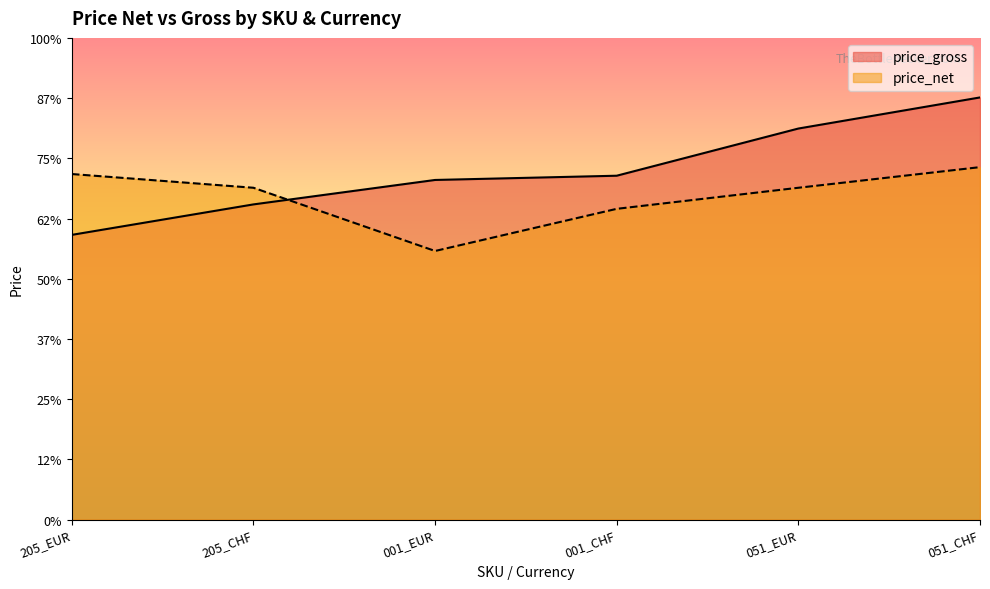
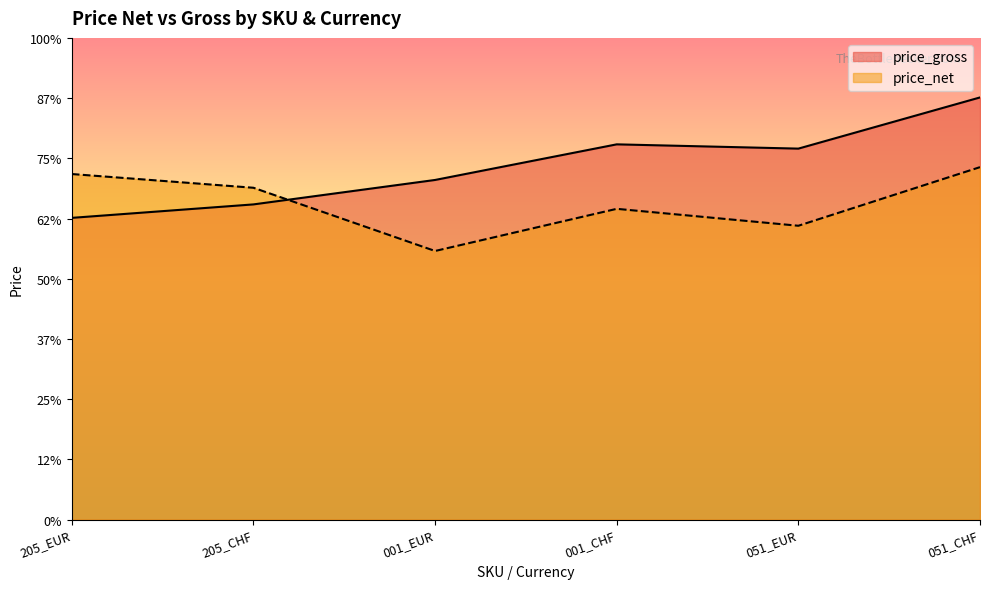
  {
    "price_gross": {
-     "205_EUR": "59%",
+     "205_EUR": "63%",
      "205_CHF": "65%",
      "001_EUR": "71%",
-     "001_CHF": "71%",
-     "051_EUR": "81%",
+     "001_CHF": "78%",
+     "051_EUR": "77%",
      "051_CHF": "88%"
    },
    "price_net": {
      "205_EUR": "72%",
      "205_CHF": "69%",
      "001_EUR": "56%",
      "001_CHF": "65%",
-     "051_EUR": "69%",
+     "051_EUR": "61%",
      "051_CHF": "73%"
    }
  }
